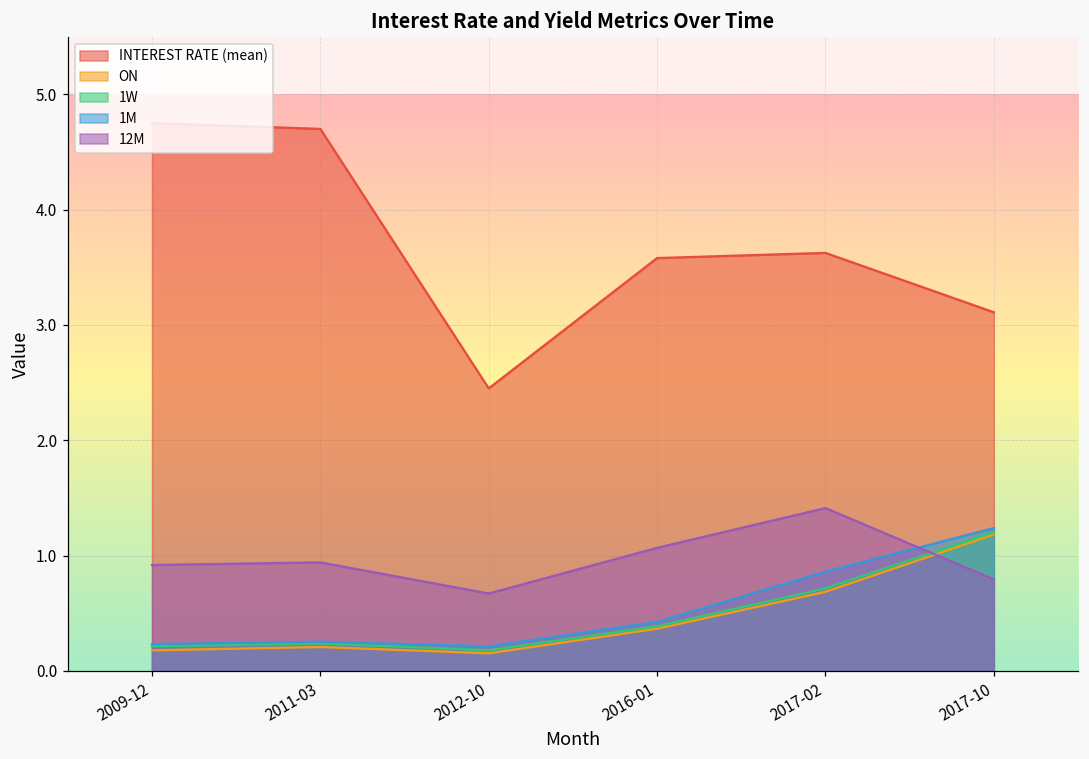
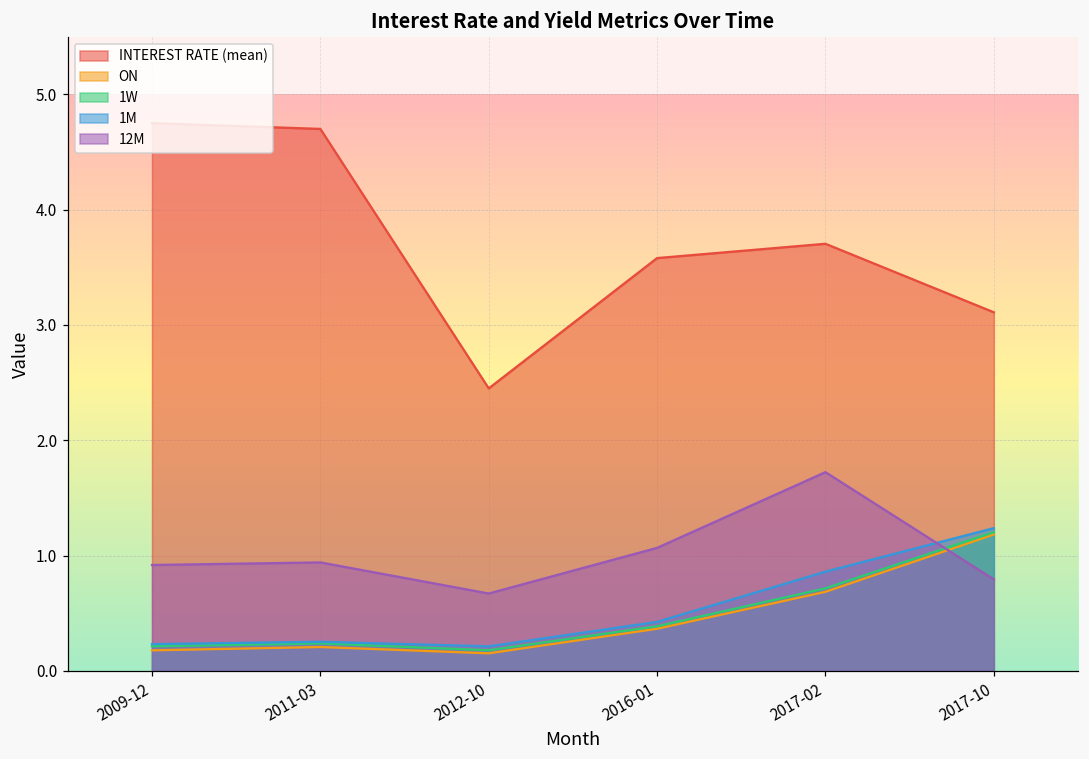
  {
    "INTEREST RATE (mean)": {
      "2011-03": 4.70,
      "2012-10": 2.45,
      "2016-01": 3.58,
-     "2017-02": 3.63,
+     "2017-02": 3.70,
      "2017-10": 3.11
    },
    "ON": {
      "2009-12": 0.18,
      "2011-03": 0.21,
      "2012-10": 0.15,
      "2017-02": 0.69
    },
    "1W": {
      "2012-10": 0.18,
      "2017-02": 0.72
    },
    "1M": {
      "2012-10": 0.21,
      "2016-01": 0.43,
      "2017-02": 0.86,
      "2017-10": 1.24
    },
    "12M": {
      "2009-12": 0.92,
      "2011-03": 0.94,
      "2012-10": 0.67,
      "2016-01": 1.07,
-     "2017-02": 1.41,
+     "2017-02": 1.72,
      "2017-10": 0.79
    }
  }
